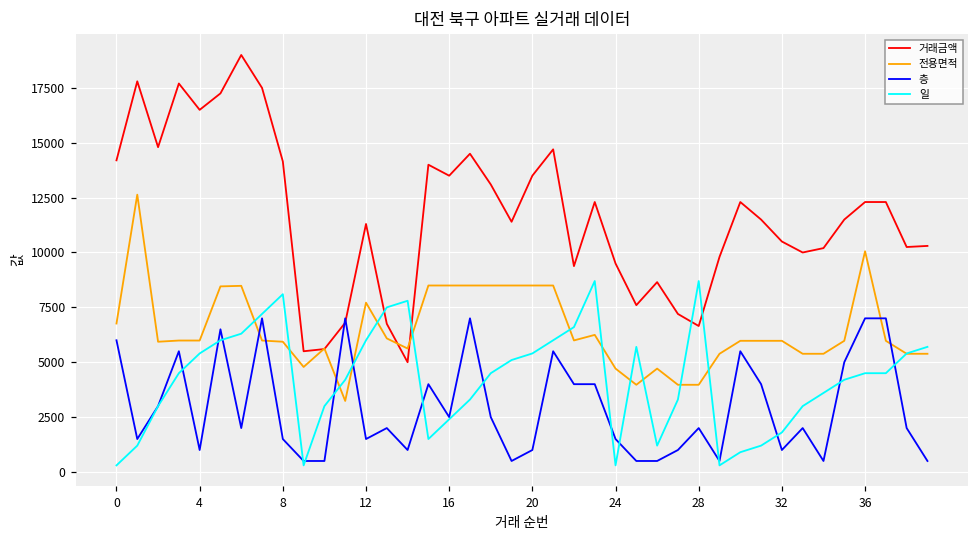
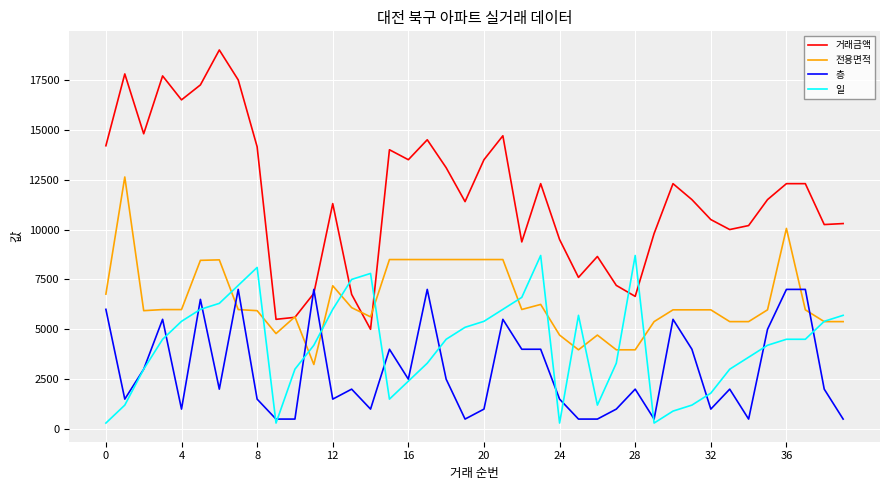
  {
    "거래금액": {
      "0": 14200,
      "4": 16500,
      "8": 14200,
      "12": 11300,
      "16": 13500,
      "20": 13500,
      "24": 9500,
      "28": 6700,
      "32": 10500,
      "36": 12300
    },
    "전용면적": {
      "0": 6800,
      "4": 6000,
      "8": 5900,
-     "12": 7700,
+     "12": 7200,
      "16": 8500,
      "20": 8500,
      "24": 4700,
      "28": 4000,
      "32": 6000,
      "36": 10100
    },
    "층": {
      "0": 6000,
      "4": 1000,
      "8": 1500,
      "12": 1500,
      "20": 1000,
      "24": 1500,
      "28": 2000,
      "32": 1000,
      "36": 7000
    },
    "일": {
      "0": 300,
      "4": 5400,
      "8": 8100,
      "12": 6000,
      "20": 5400,
      "24": 300,
      "28": 8700,
      "32": 1800,
      "36": 4500
    }
  }
